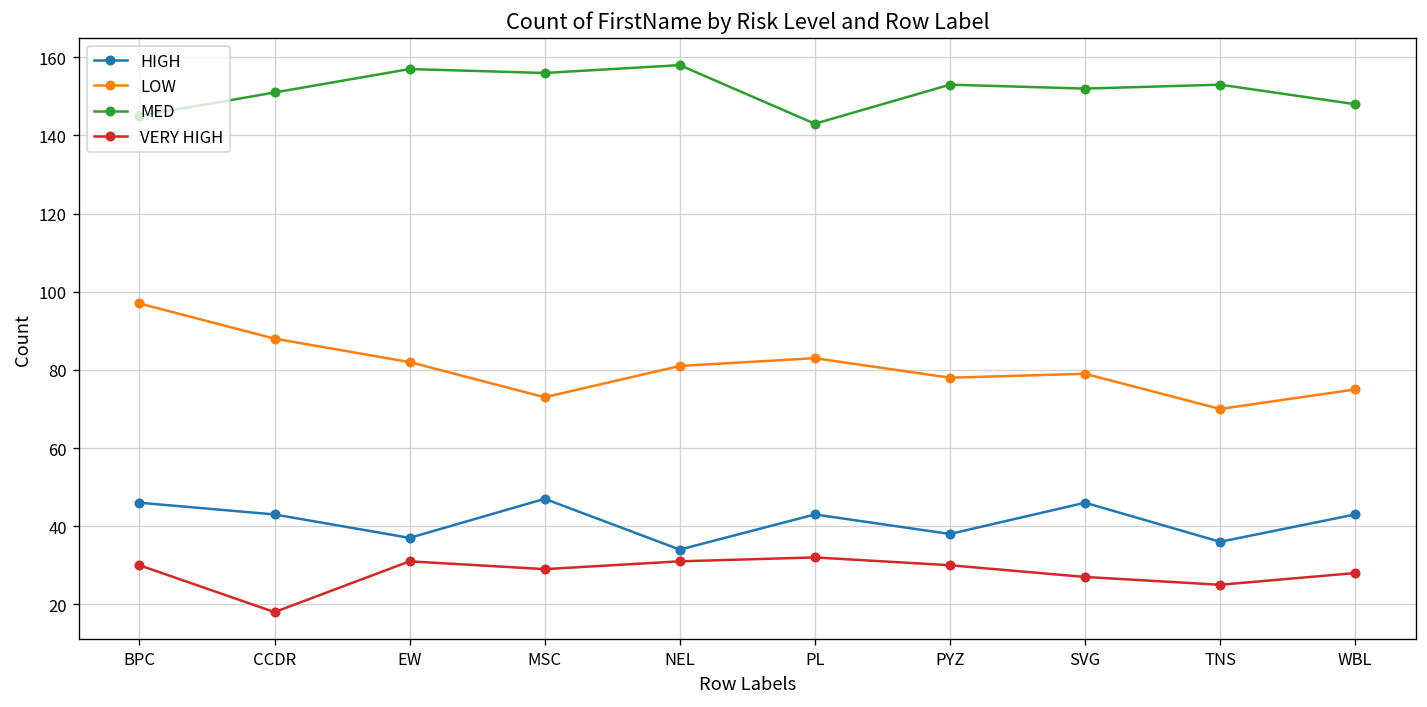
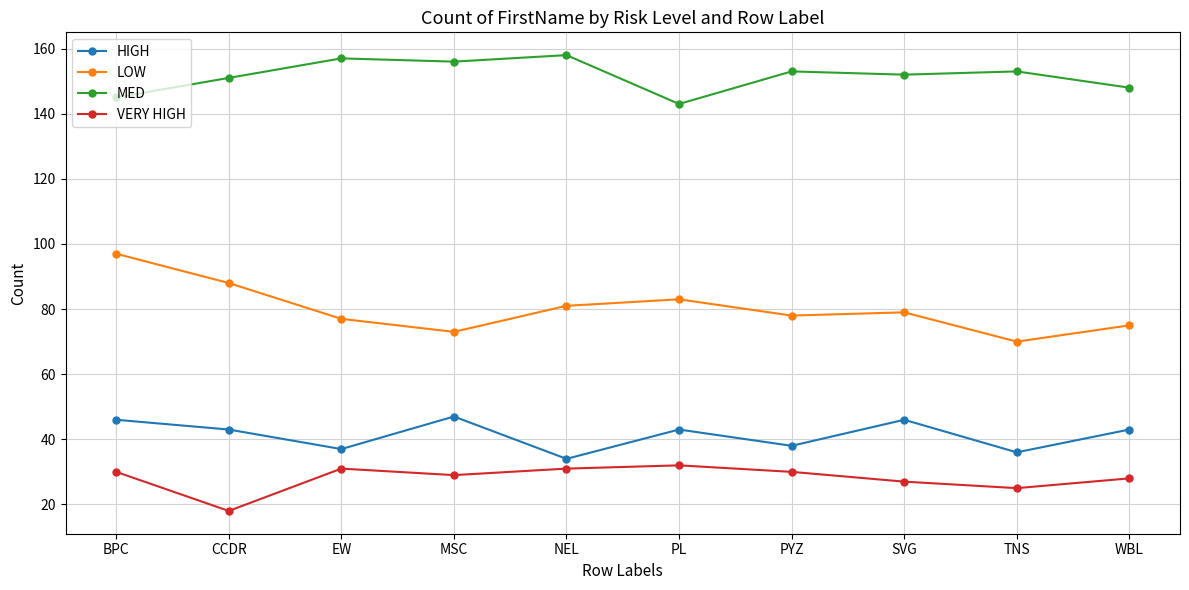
  {
    "HIGH": {
      "BPC": 46,
      "CCDR": 43,
      "EW": 37,
      "MSC": 47,
      "NEL": 34,
      "PL": 43,
      "PYZ": 38,
      "SVG": 46,
      "TNS": 36,
      "WBL": 43
    },
    "LOW": {
      "BPC": 97,
      "CCDR": 88,
-     "EW": 82,
+     "EW": 77,
      "MSC": 73,
      "NEL": 81,
      "PL": 83,
      "PYZ": 78,
      "SVG": 79,
      "TNS": 70,
      "WBL": 75
    },
    "MED": {
      "CCDR": 151,
      "EW": 157,
      "MSC": 156,
      "NEL": 158,
      "PL": 143,
      "PYZ": 153,
      "SVG": 152,
      "TNS": 153,
      "WBL": 148
    },
    "VERY HIGH": {
      "BPC": 30,
      "CCDR": 18,
      "EW": 31,
      "MSC": 29,
      "NEL": 31,
      "PL": 32,
      "PYZ": 30,
      "SVG": 27,
      "TNS": 25,
      "WBL": 28
    }
  }
